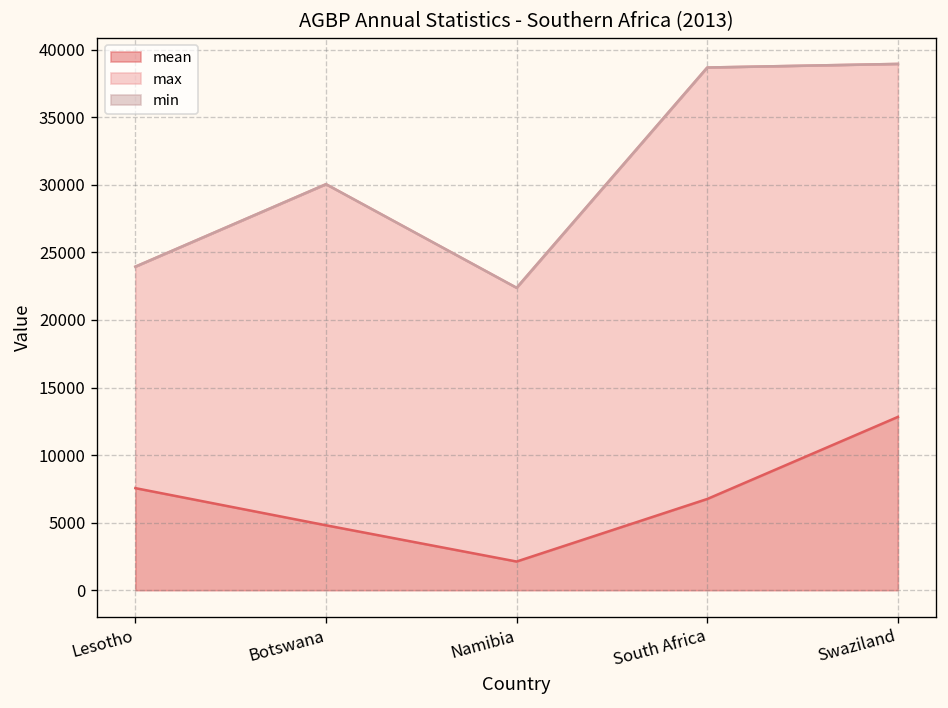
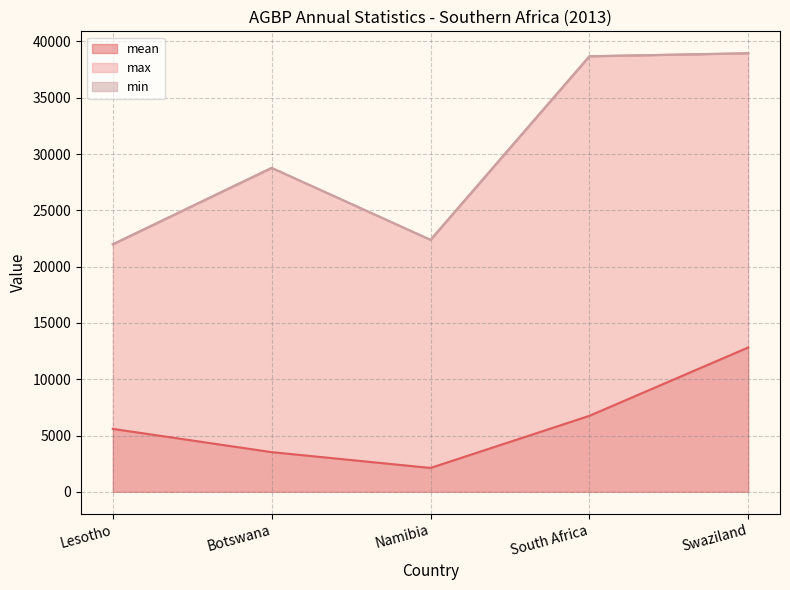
  {
    "mean": {
-     "Lesotho": 7600,
-     "Botswana": 4800,
+     "Lesotho": 5600,
+     "Botswana": 3500,
      "Namibia": 2100,
      "South Africa": 6800,
      "Swaziland": 12800
    }
  }
